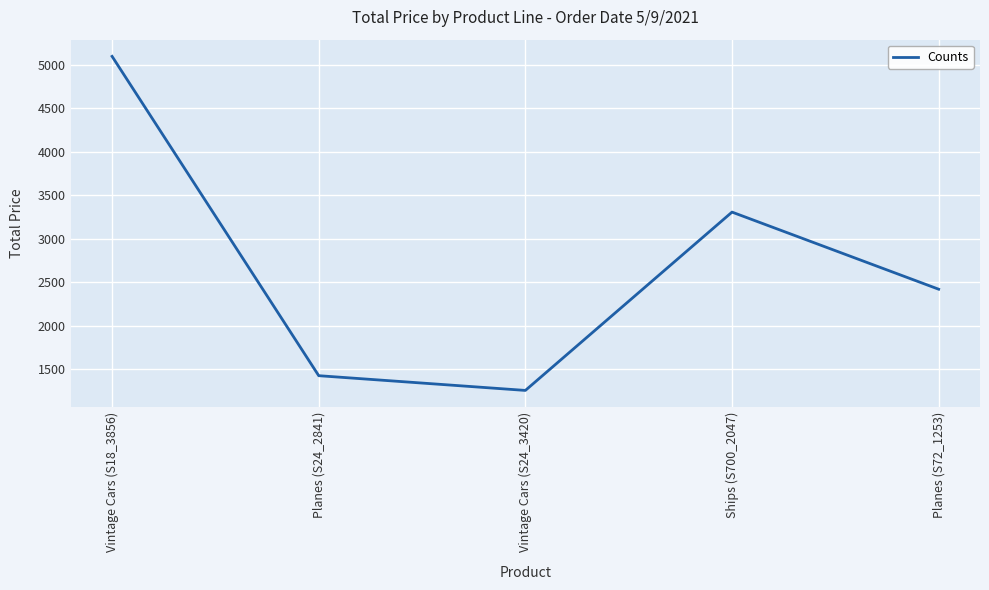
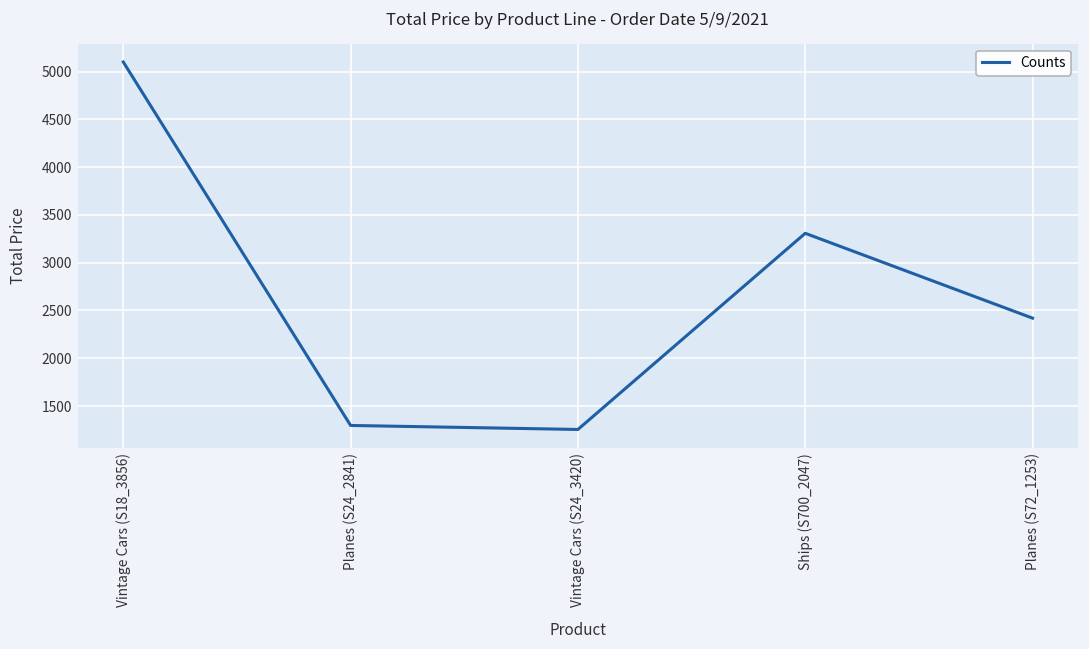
  {
    "Vintage Cars (S18_3856)": 5100,
-   "Planes (S24_2841)": 1400,
+   "Planes (S24_2841)": 1300,
    "Vintage Cars (S24_3420)": 1300,
    "Ships (S700_2047)": 3300,
    "Planes (S72_1253)": 2400
  }
